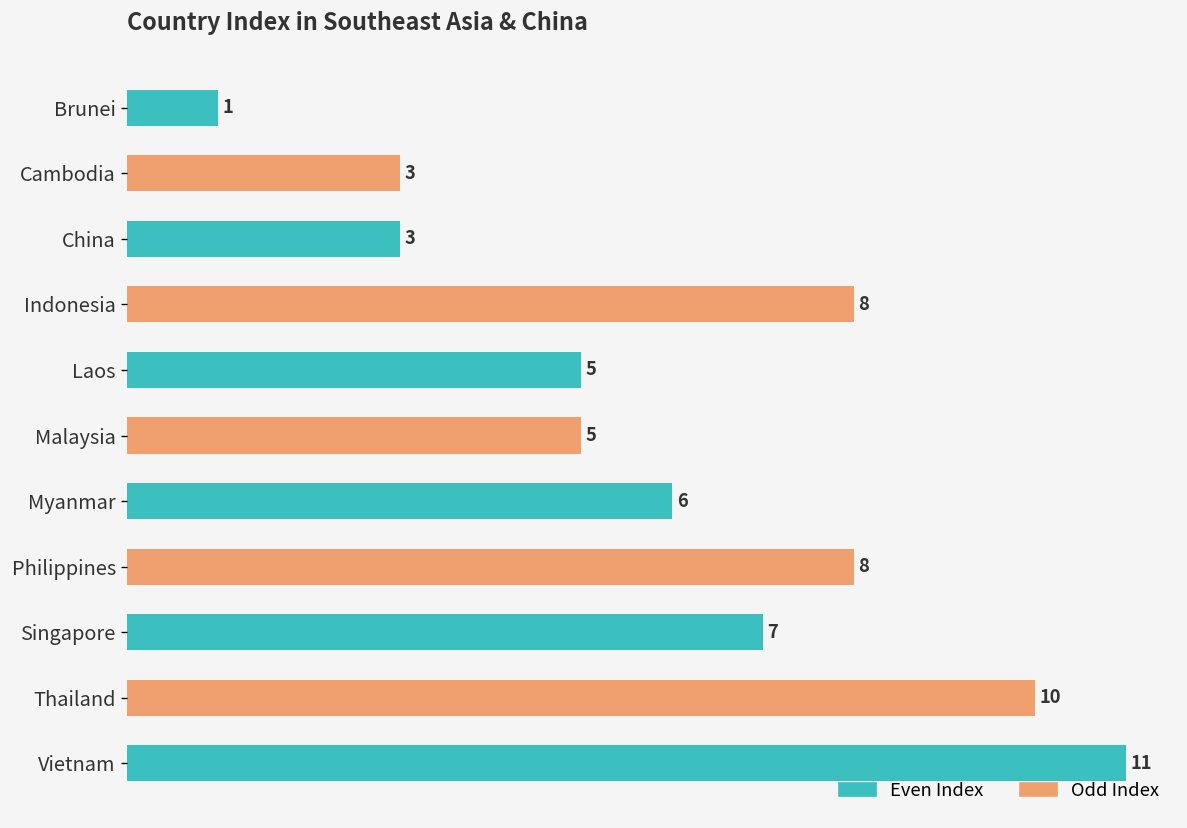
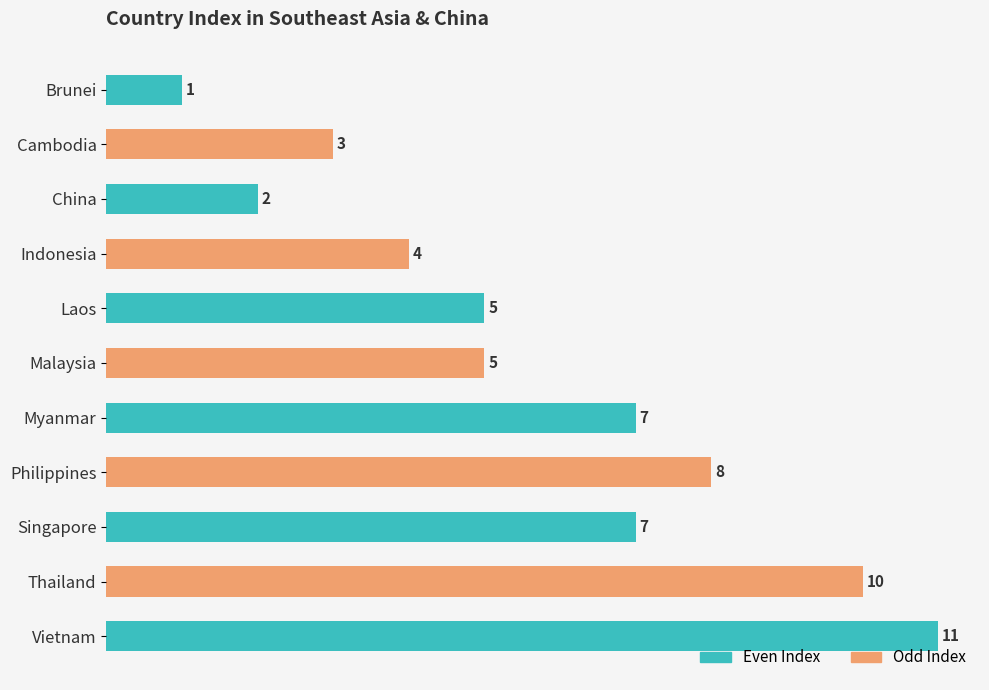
  {
    "Brunei": 1,
    "Cambodia": 3,
-   "China": 3,
-   "Indonesia": 8,
+   "China": 2,
+   "Indonesia": 4,
    "Laos": 5,
    "Malaysia": 5,
-   "Myanmar": 6,
+   "Myanmar": 7,
    "Philippines": 8,
    "Singapore": 7,
    "Thailand": 10,
    "Vietnam": 11
  }
